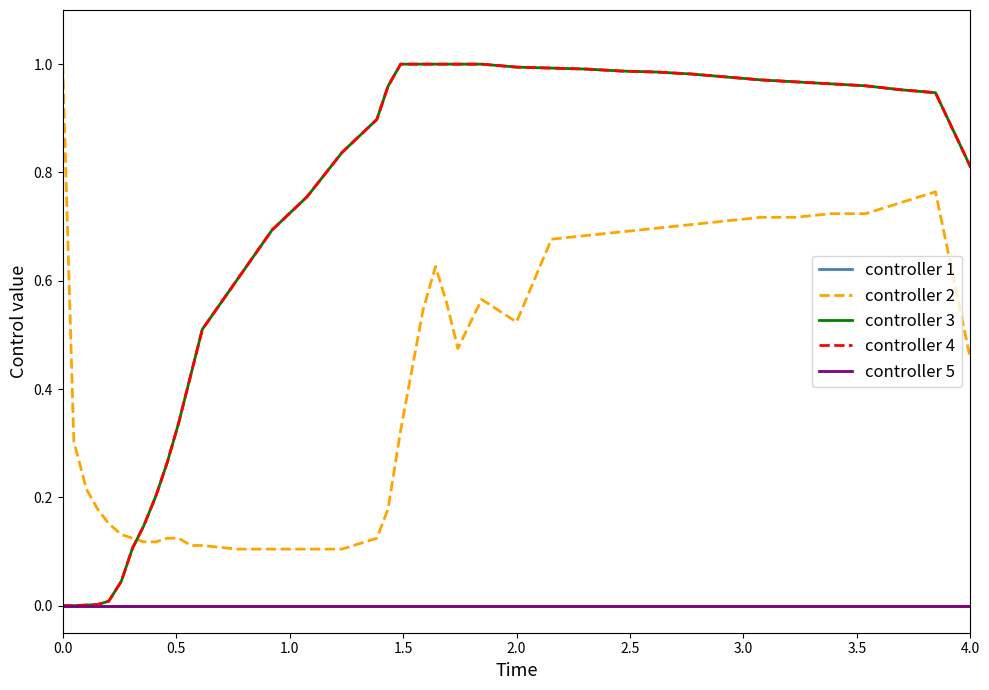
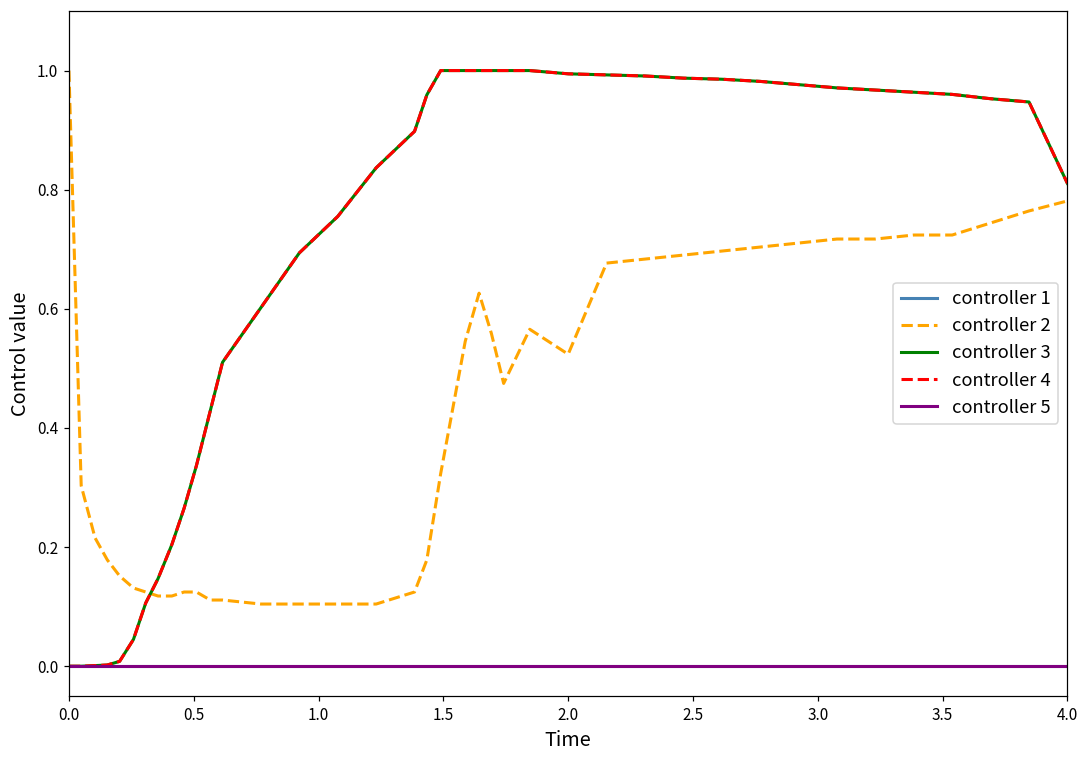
  {
    "controller 5": {
      "2.0": 0.00,
      "4.0": 0.00
    },
    "controller 2": {
      "0.0": 1.00,
      "2.0": 0.52,
-     "4.0": 0.46
+     "4.0": 0.78
    },
    "controller 4": {
      "2.0": 0.99,
      "4.0": 0.81
    }
  }
